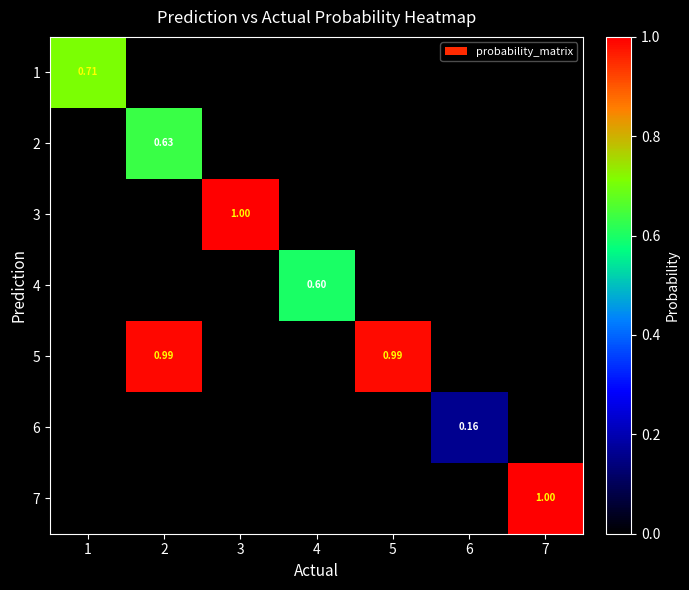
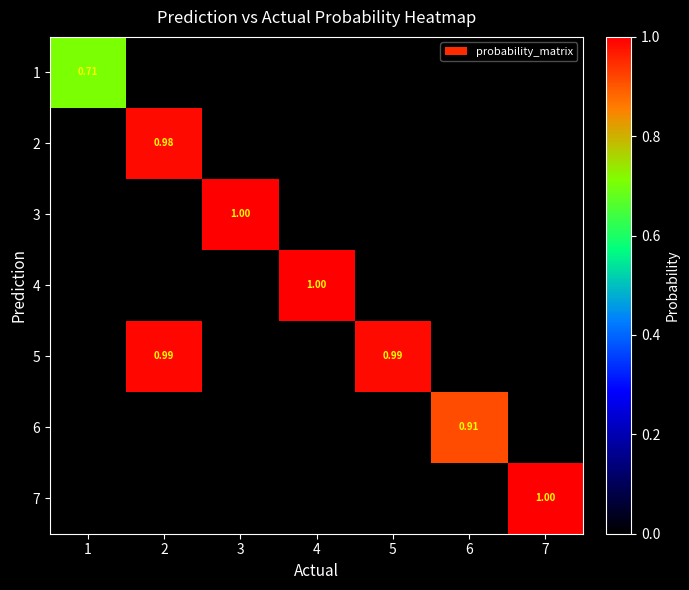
  {
    "1": {
      "1": 0.71
    },
    "2": {
-     "2": 0.63
+     "2": 0.98
    },
    "3": {
      "3": 1.00
    },
    "4": {
-     "4": 0.60
+     "4": 1.00
    },
    "5": {
      "2": 0.99,
      "5": 0.99
    },
    "6": {
-     "6": 0.16
+     "6": 0.91
    },
    "7": {
      "7": 1.00
    }
  }
